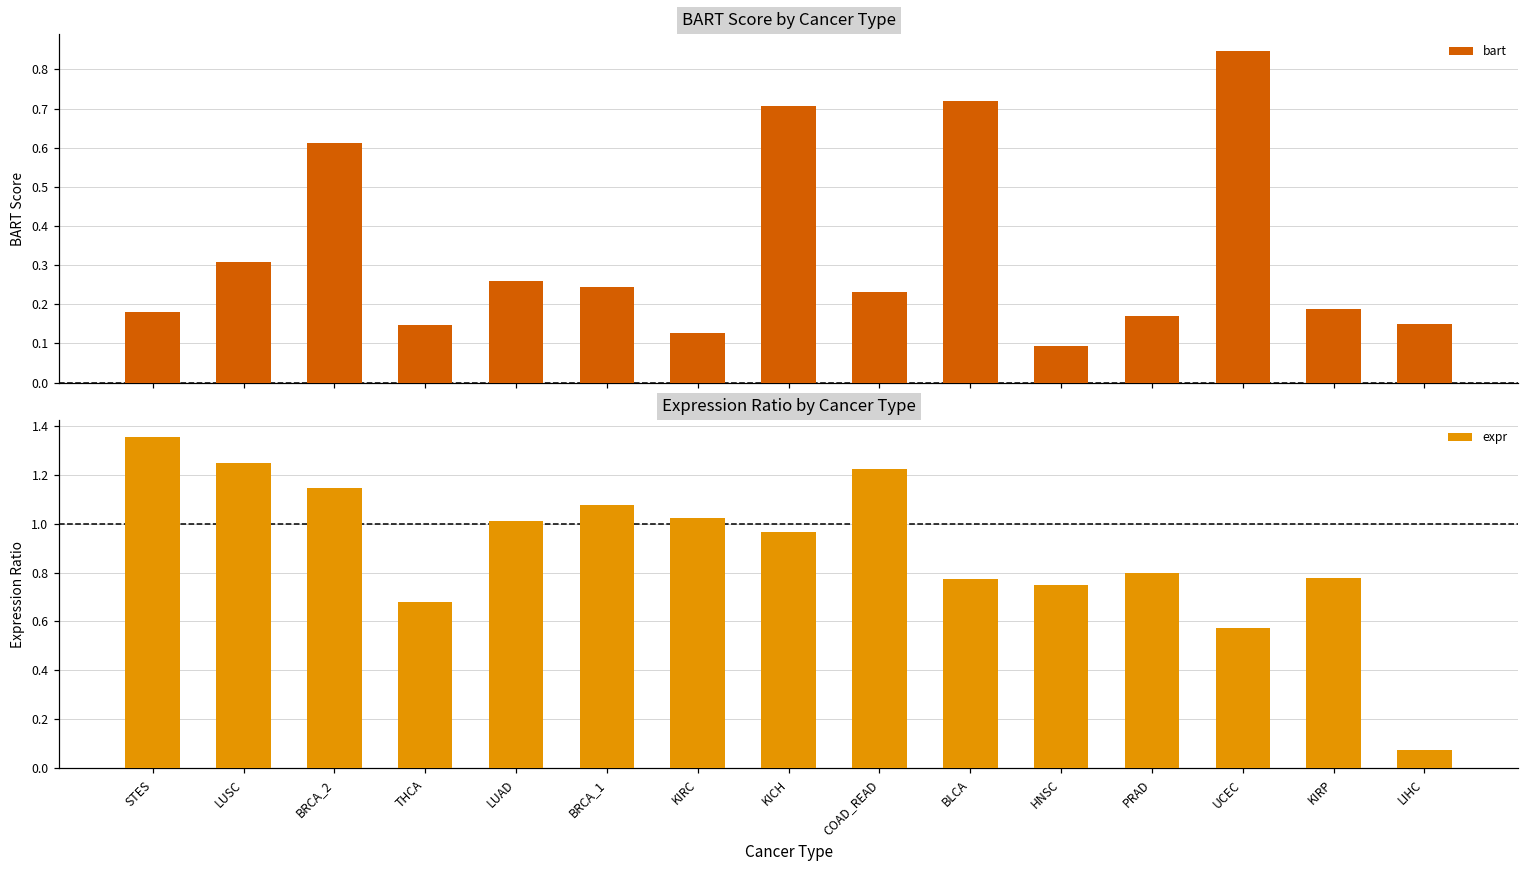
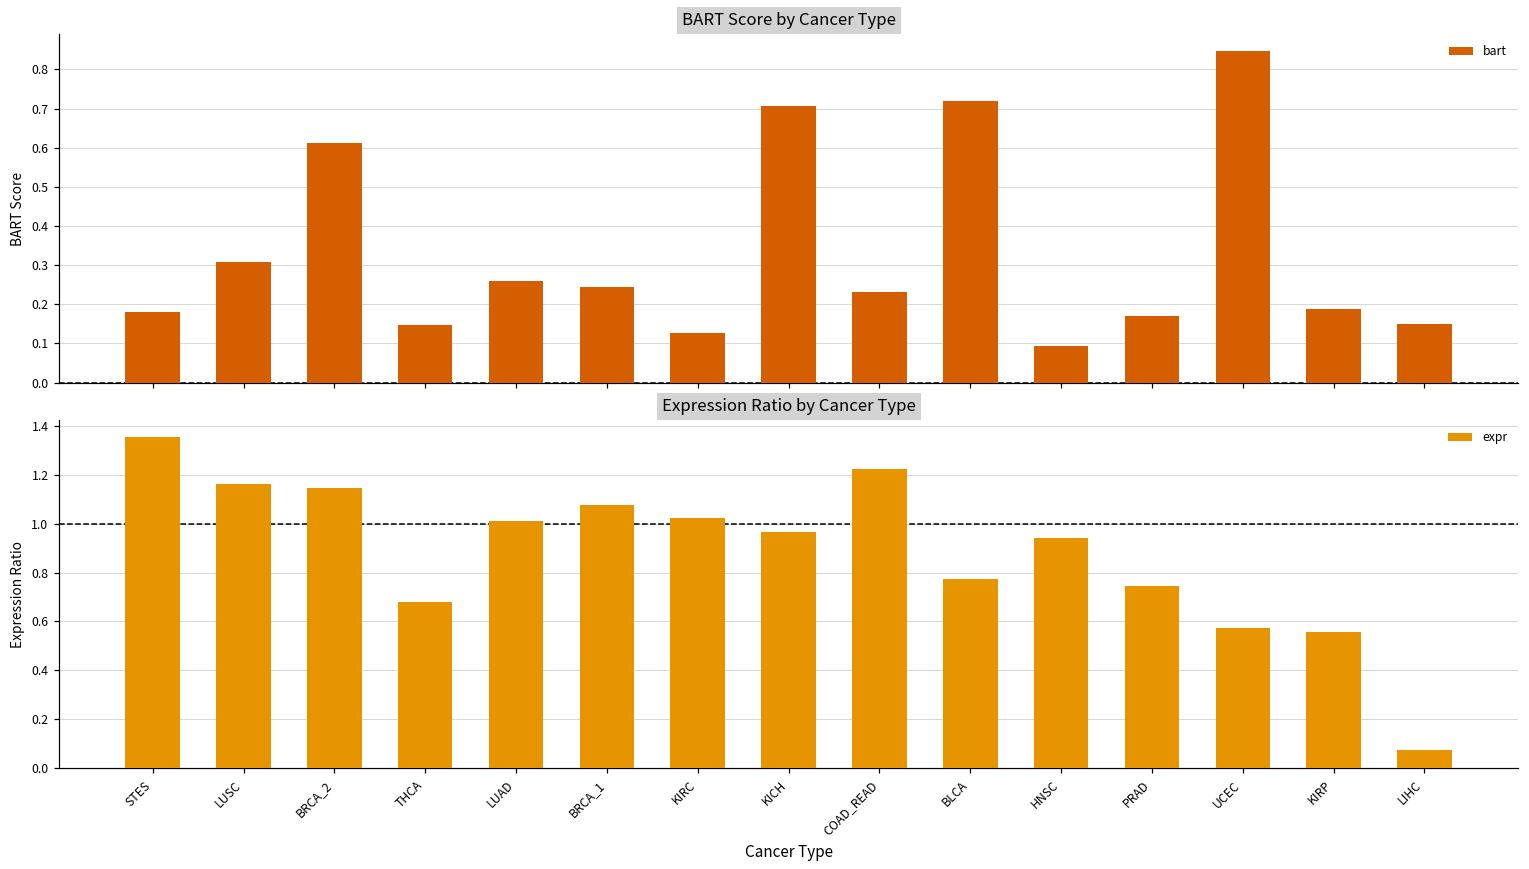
  {
    "Expression Ratio by Cancer Type": {
      "STES": 1.35,
-     "LUSC": 1.25,
+     "LUSC": 1.16,
      "BRCA_2": 1.14,
      "THCA": 0.68,
      "LUAD": 1.01,
      "BRCA_1": 1.07,
      "KIRC": 1.02,
      "KICH": 0.97,
      "COAD_READ": 1.22,
      "BLCA": 0.77,
-     "HNSC": 0.75,
-     "PRAD": 0.80,
+     "HNSC": 0.94,
+     "PRAD": 0.75,
      "UCEC": 0.57,
-     "KIRP": 0.78,
+     "KIRP": 0.56,
      "LIHC": 0.08
    }
  }
